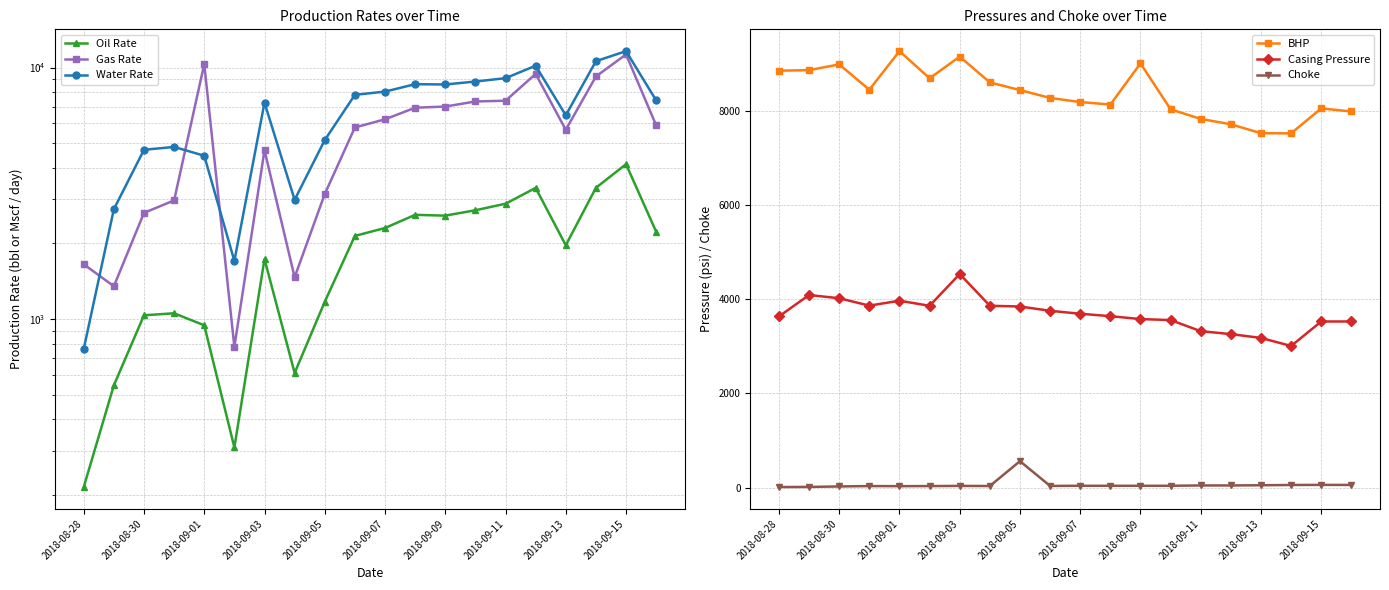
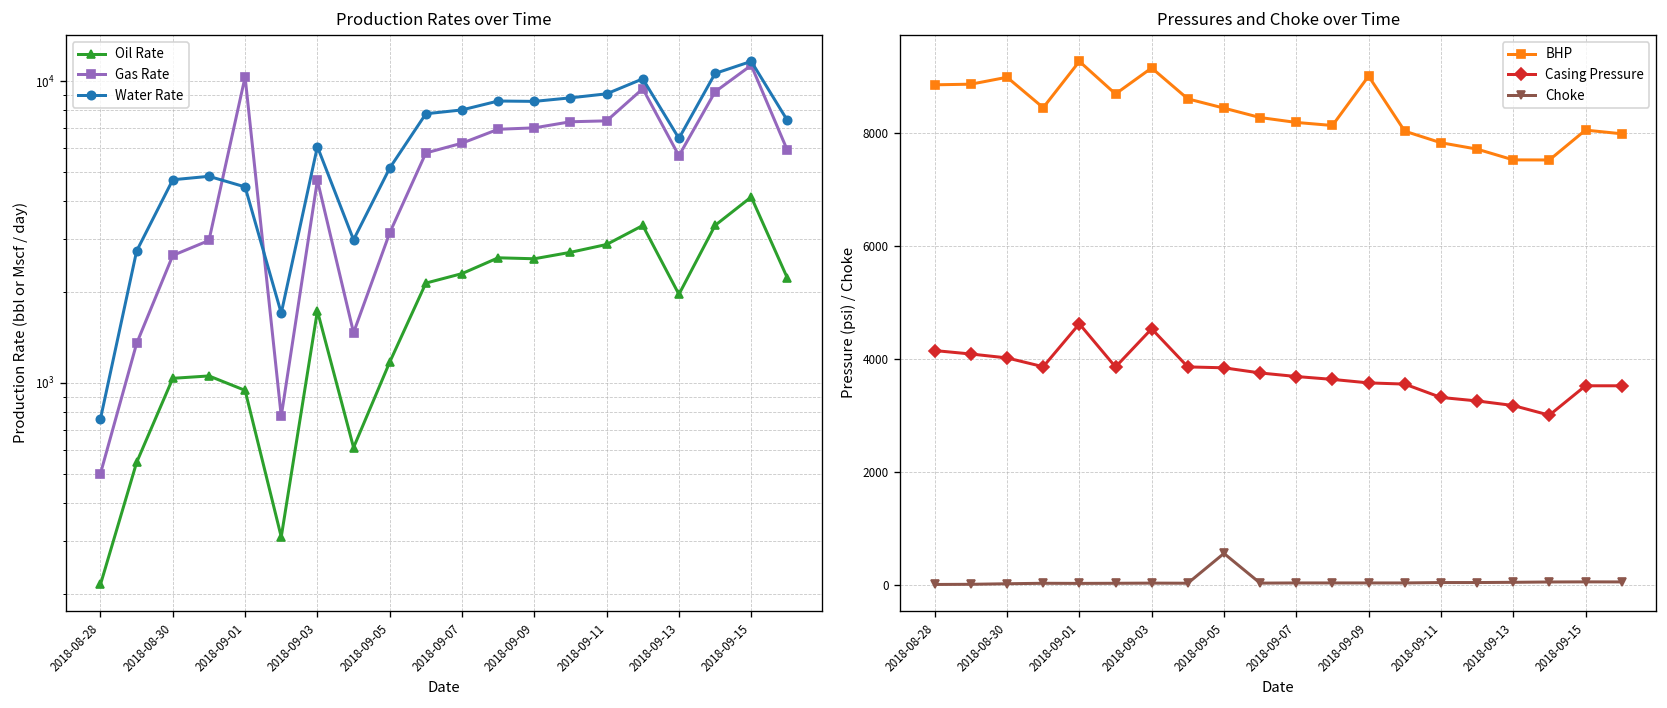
  {
    "Production Rates over Time": {
      "Oil Rate": {
        "2018-08-28": 220,
        "2018-08-30": 1040,
        "2018-09-01": 950,
        "2018-09-03": 1700,
        "2018-09-05": 1200,
        "2018-09-07": 2300,
        "2018-09-09": 2600,
        "2018-09-11": 2900,
        "2018-09-13": 2000,
        "2018-09-15": 4100
      },
      "Gas Rate": {
-       "2018-08-28": 1700,
+       "2018-08-28": 500,
        "2018-08-30": 2600,
        "2018-09-01": 10300,
        "2018-09-03": 4700,
        "2018-09-05": 3100,
        "2018-09-07": 6200,
        "2018-09-09": 7000,
        "2018-09-11": 7400,
        "2018-09-13": 5700,
        "2018-09-15": 11000
      },
      "Water Rate": {
        "2018-08-28": 760,
        "2018-08-30": 4700,
        "2018-09-01": 4500,
-       "2018-09-03": 7300,
+       "2018-09-03": 6100,
        "2018-09-05": 5200,
        "2018-09-07": 8000,
        "2018-09-09": 8600,
        "2018-09-11": 9100,
        "2018-09-13": 6500,
        "2018-09-15": 12000
      }
    },
    "Pressures and Choke over Time": {
      "BHP": {
        "2018-08-28": 8900,
        "2018-08-30": 9000,
        "2018-09-01": 9300,
        "2018-09-03": 9200,
        "2018-09-05": 8400,
        "2018-09-07": 8200,
        "2018-09-09": 9000,
        "2018-09-11": 7800,
        "2018-09-13": 7500,
        "2018-09-15": 8100
      },
      "Casing Pressure": {
-       "2018-08-28": 3600,
+       "2018-08-28": 4200,
        "2018-08-30": 4000,
-       "2018-09-01": 4000,
+       "2018-09-01": 4600,
        "2018-09-03": 4500,
        "2018-09-05": 3800,
        "2018-09-07": 3700,
        "2018-09-09": 3600,
        "2018-09-11": 3300,
        "2018-09-13": 3200,
        "2018-09-15": 3500
      },
      "Choke": {
        "2018-08-28": 0,
        "2018-08-30": 0,
        "2018-09-01": 0,
        "2018-09-03": 0,
        "2018-09-05": 600,
        "2018-09-07": 0,
        "2018-09-09": 0,
        "2018-09-11": 0,
        "2018-09-13": 100,
        "2018-09-15": 100
      }
    }
  }
